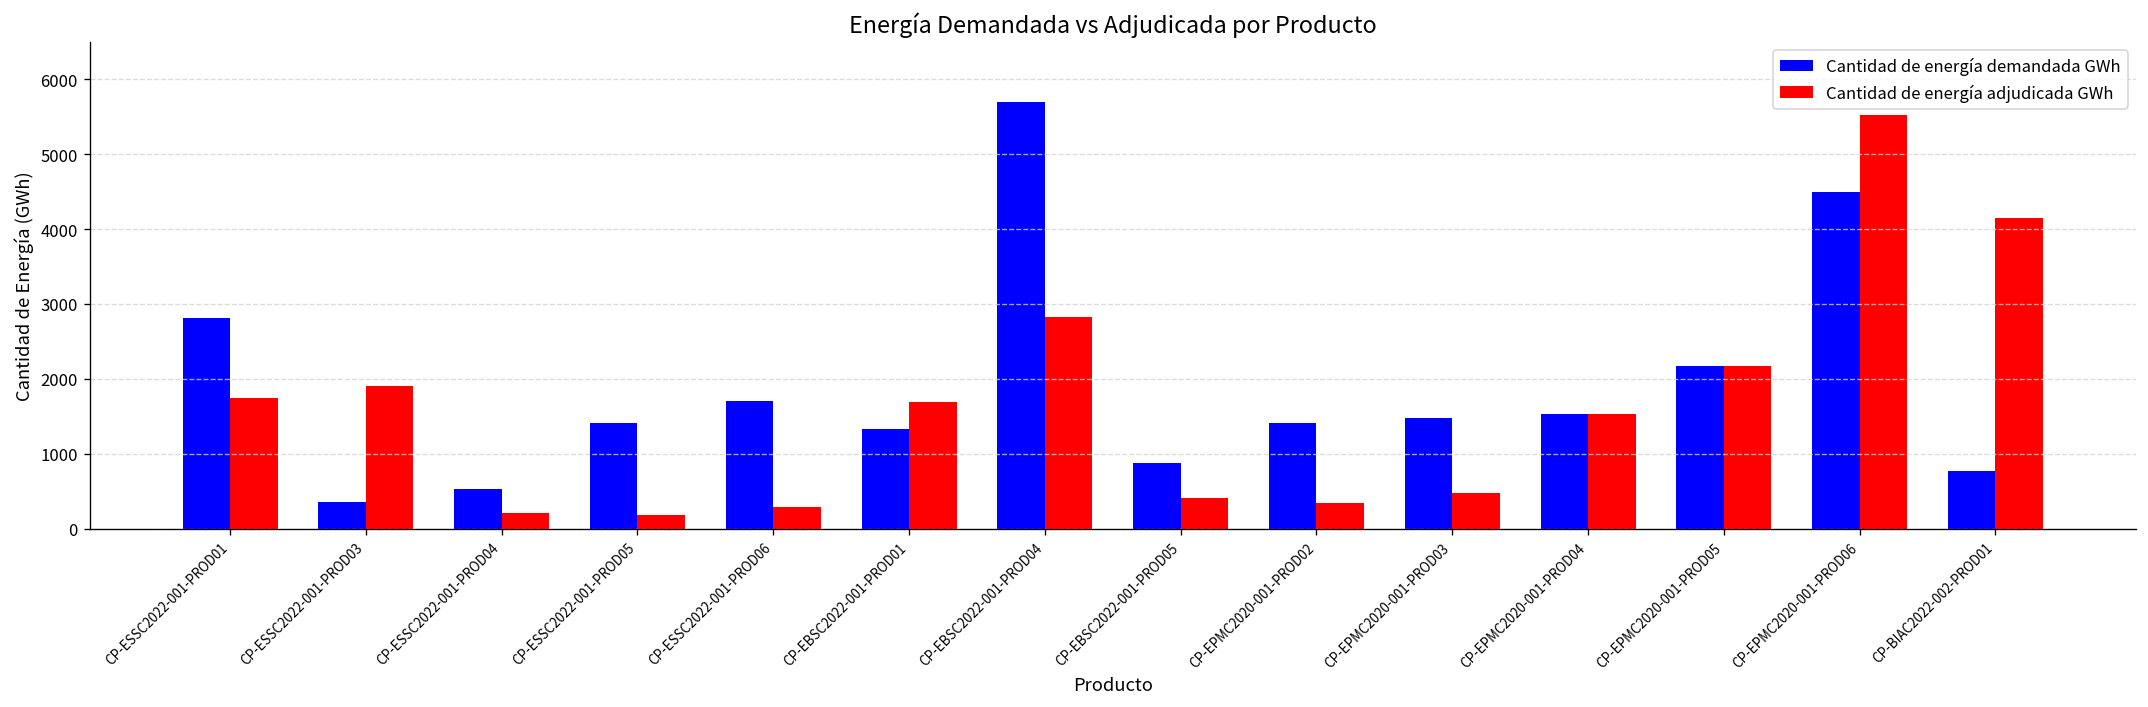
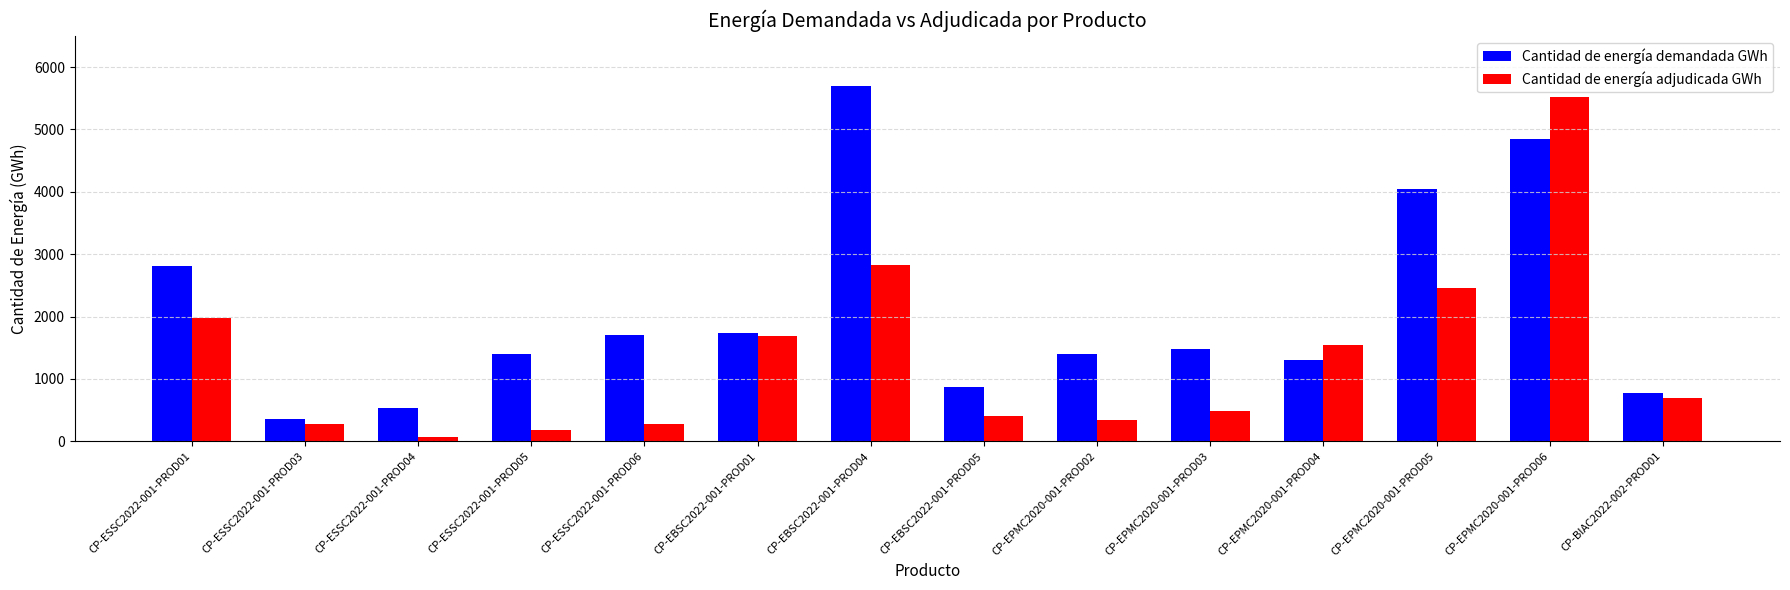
  {
    "Cantidad de energía demandada GWh": {
      "CP-ESSC2022-001-PROD01": 2800,
      "CP-ESSC2022-001-PROD03": 400,
      "CP-ESSC2022-001-PROD04": 500,
      "CP-ESSC2022-001-PROD05": 1400,
      "CP-ESSC2022-001-PROD06": 1700,
-     "CP-EBSC2022-001-PROD01": 1300,
+     "CP-EBSC2022-001-PROD01": 1700,
      "CP-EBSC2022-001-PROD04": 5700,
      "CP-EBSC2022-001-PROD05": 900,
      "CP-EPMC2020-001-PROD02": 1400,
      "CP-EPMC2020-001-PROD03": 1500,
-     "CP-EPMC2020-001-PROD04": 1500,
-     "CP-EPMC2020-001-PROD05": 2200,
-     "CP-EPMC2020-001-PROD06": 4500,
+     "CP-EPMC2020-001-PROD04": 1300,
+     "CP-EPMC2020-001-PROD05": 4000,
+     "CP-EPMC2020-001-PROD06": 4900,
      "CP-BIAC2022-002-PROD01": 800
    },
    "Cantidad de energía adjudicada GWh": {
-     "CP-ESSC2022-001-PROD01": 1700,
-     "CP-ESSC2022-001-PROD03": 1900,
-     "CP-ESSC2022-001-PROD04": 200,
+     "CP-ESSC2022-001-PROD01": 2000,
+     "CP-ESSC2022-001-PROD03": 300,
+     "CP-ESSC2022-001-PROD04": 100,
      "CP-ESSC2022-001-PROD05": 200,
      "CP-ESSC2022-001-PROD06": 300,
      "CP-EBSC2022-001-PROD01": 1700,
      "CP-EBSC2022-001-PROD04": 2800,
      "CP-EBSC2022-001-PROD05": 400,
      "CP-EPMC2020-001-PROD02": 300,
      "CP-EPMC2020-001-PROD03": 500,
      "CP-EPMC2020-001-PROD04": 1500,
-     "CP-EPMC2020-001-PROD05": 2200,
+     "CP-EPMC2020-001-PROD05": 2500,
      "CP-EPMC2020-001-PROD06": 5500,
-     "CP-BIAC2022-002-PROD01": 4200
+     "CP-BIAC2022-002-PROD01": 700
    }
  }
